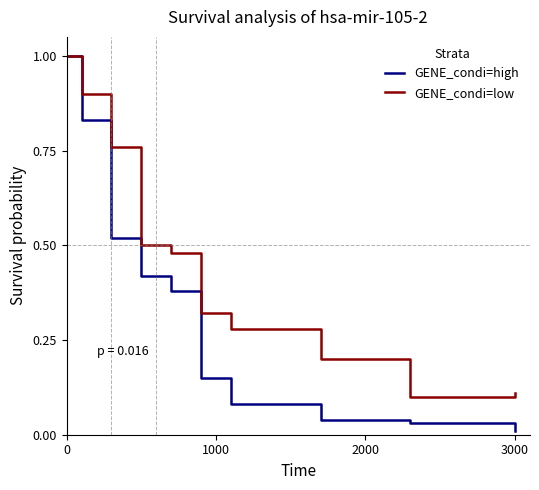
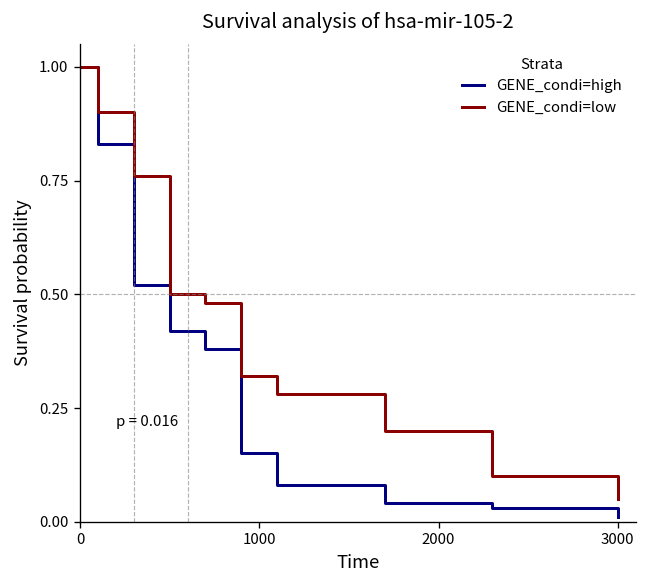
  {
    "GENE_condi=high": {
      "3000": 0.01
    },
    "GENE_condi=low": {
-     "3000": 0.11
+     "3000": 0.05
    }
  }
